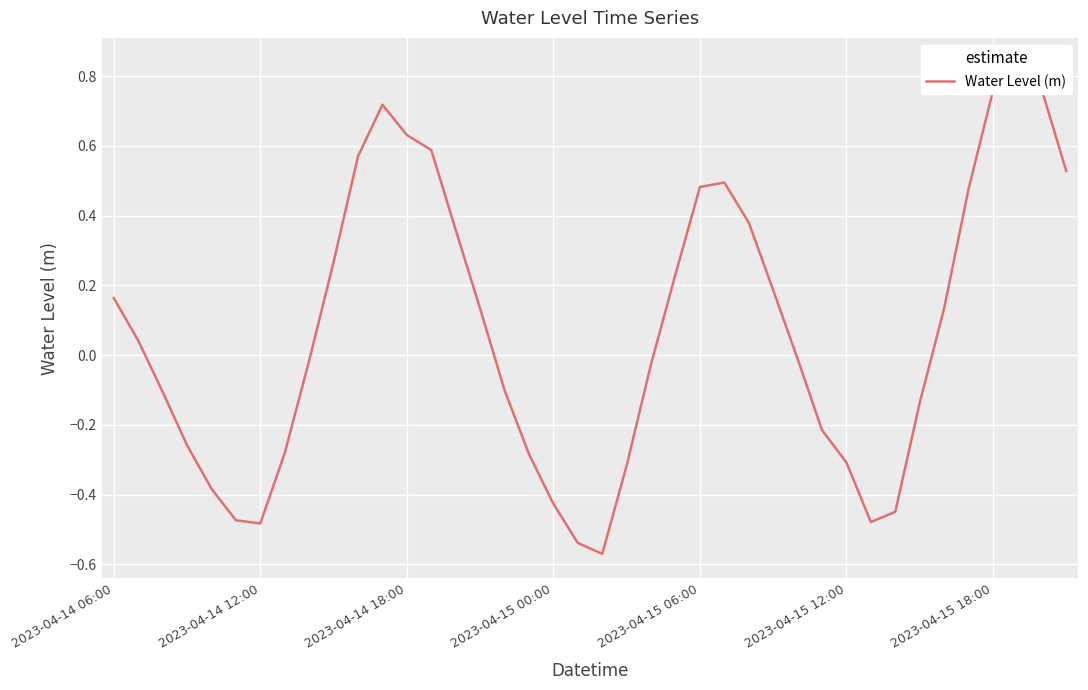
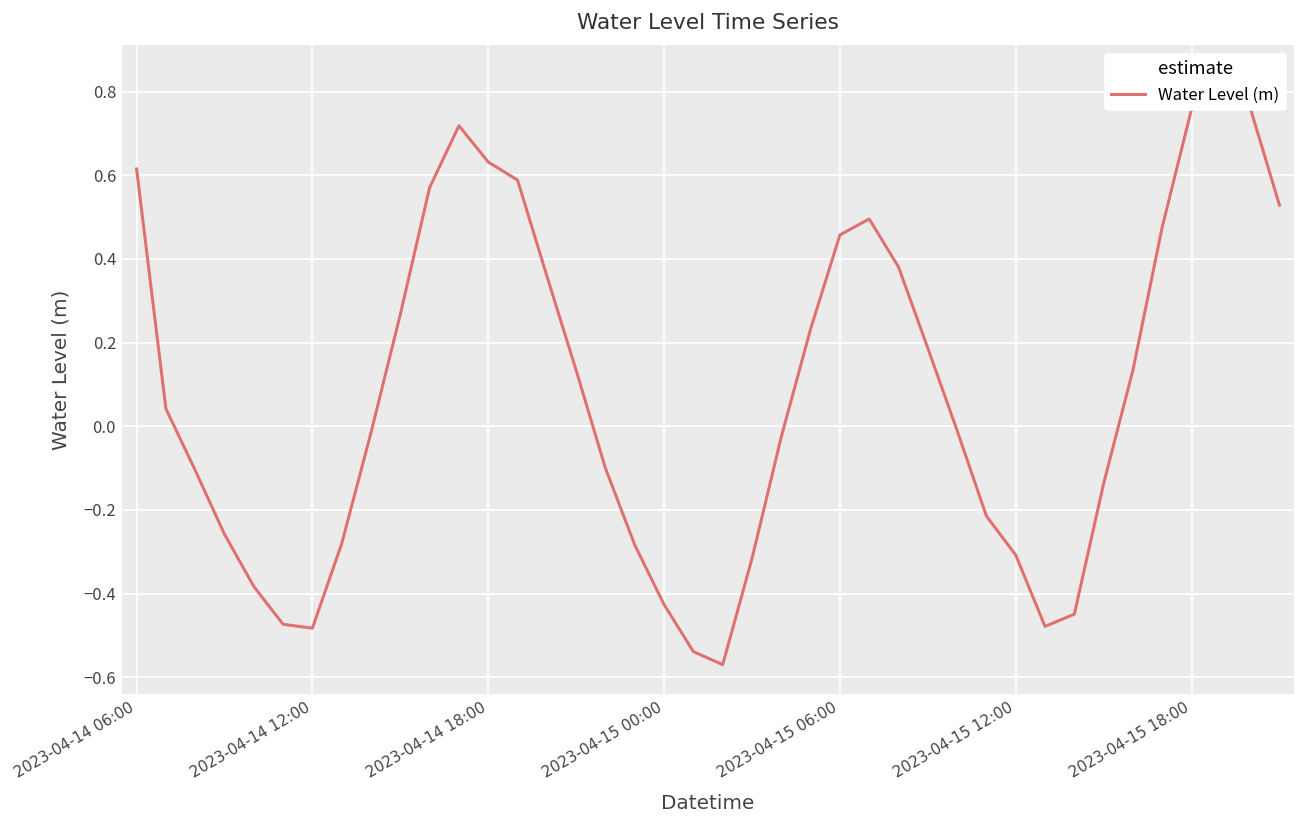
  {
-   "2023-04-14 06:00": 0.16,
+   "2023-04-14 06:00": 0.61,
    "2023-04-14 12:00": -0.48,
    "2023-04-14 18:00": 0.63,
    "2023-04-15 00:00": -0.43,
-   "2023-04-15 06:00": 0.48,
+   "2023-04-15 06:00": 0.46,
    "2023-04-15 12:00": -0.31
  }
